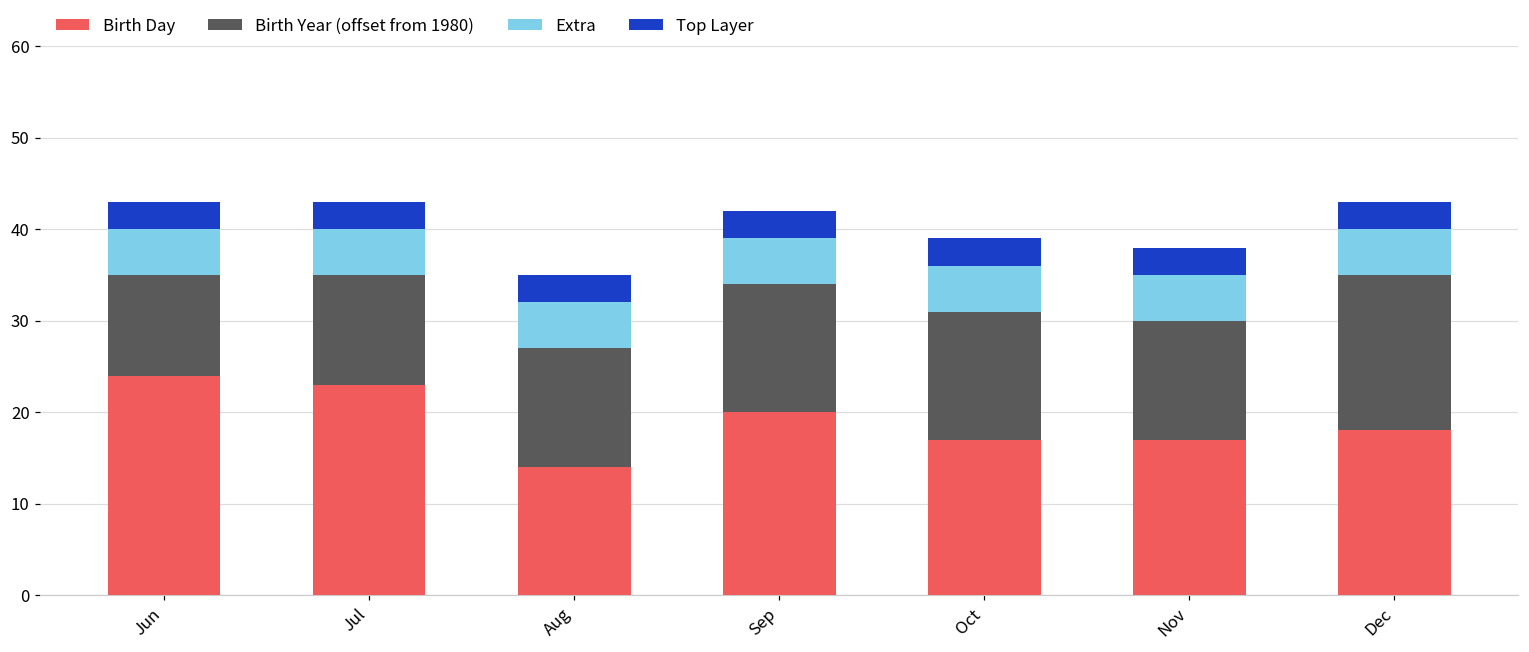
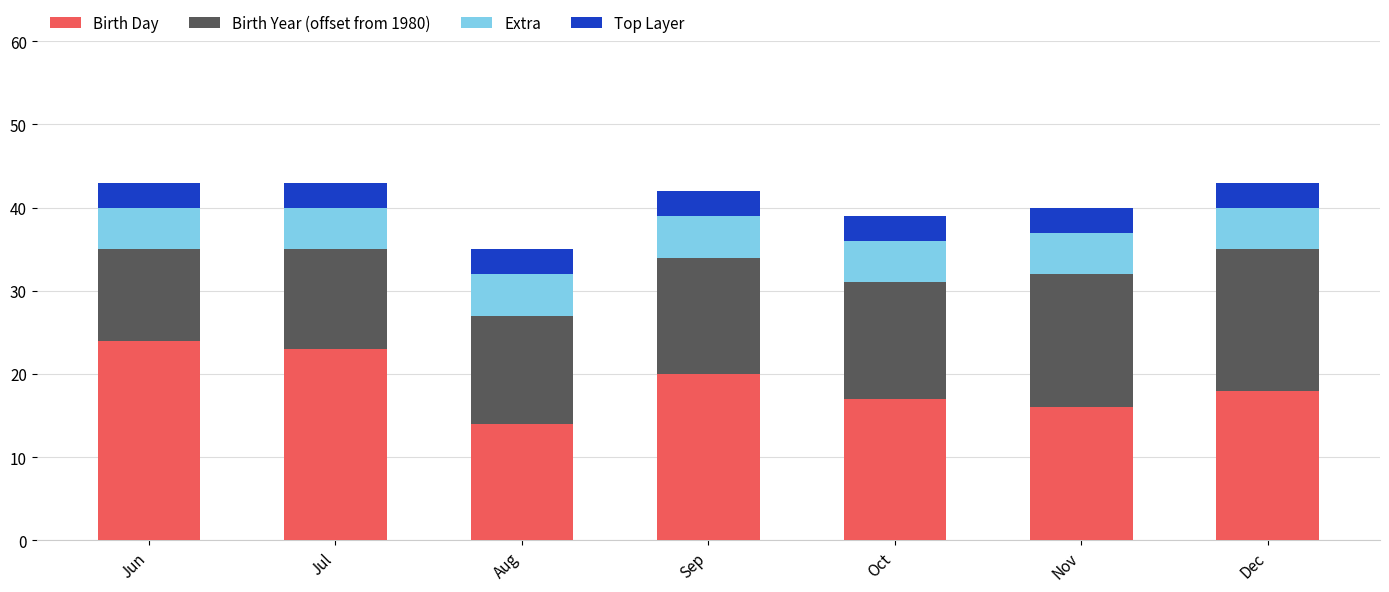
  {
    "Birth Day": {
      "Jun": 24,
      "Jul": 23,
      "Aug": 14,
      "Sep": 20,
      "Oct": 17,
-     "Nov": 17,
+     "Nov": 16,
      "Dec": 18
    },
    "Birth Year (offset from 1980)": {
      "Jun": 11,
      "Jul": 12,
      "Aug": 13,
      "Sep": 14,
      "Oct": 14,
-     "Nov": 13,
+     "Nov": 16,
      "Dec": 17
    },
    "Extra": {
      "Jun": 5,
      "Jul": 5,
      "Aug": 5,
      "Sep": 5,
      "Oct": 5,
      "Nov": 5,
      "Dec": 5
    },
    "Top Layer": {
      "Jun": 3,
      "Jul": 3,
      "Aug": 3,
      "Sep": 3,
      "Oct": 3,
      "Nov": 3,
      "Dec": 3
    }
  }
